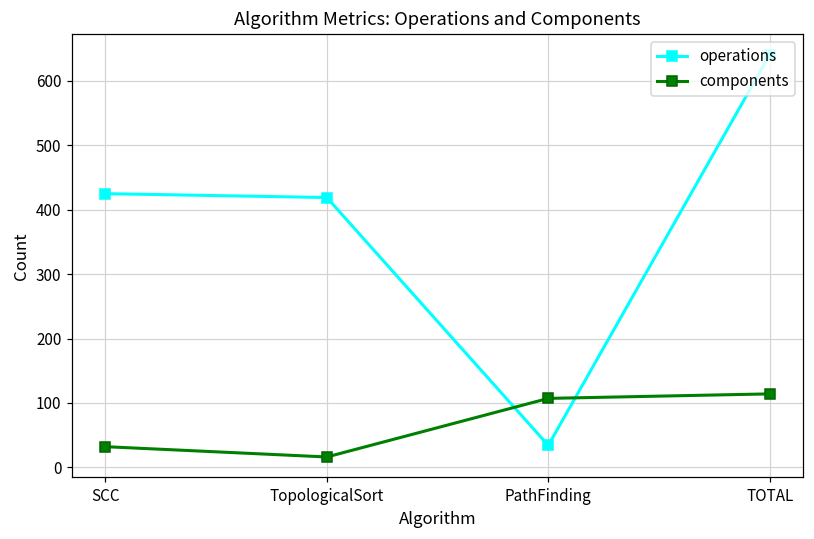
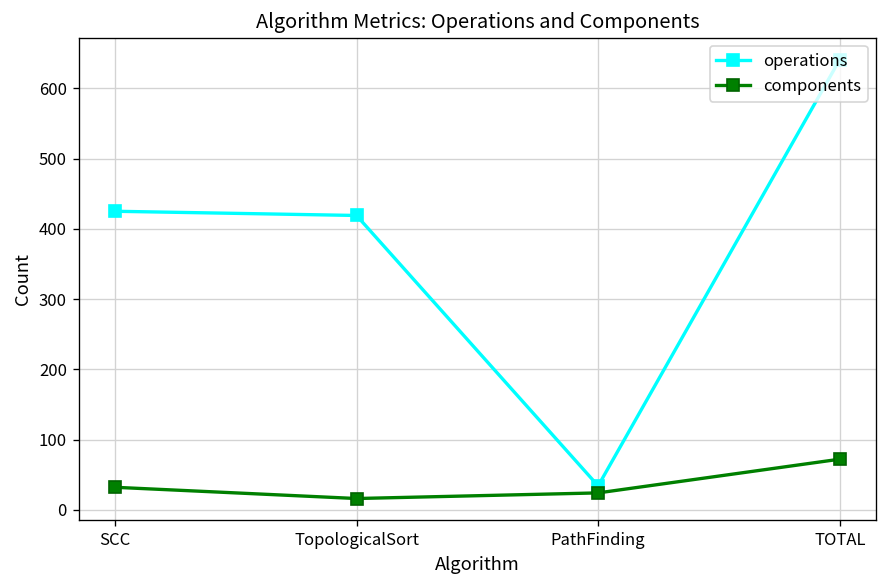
  {
    "operations": {
      "SCC": 430,
      "TopologicalSort": 420,
      "PathFinding": 30
    },
    "components": {
      "SCC": 30,
      "TopologicalSort": 20,
-     "PathFinding": 110,
-     "TOTAL": 110
+     "PathFinding": 20,
+     "TOTAL": 70
    }
  }
